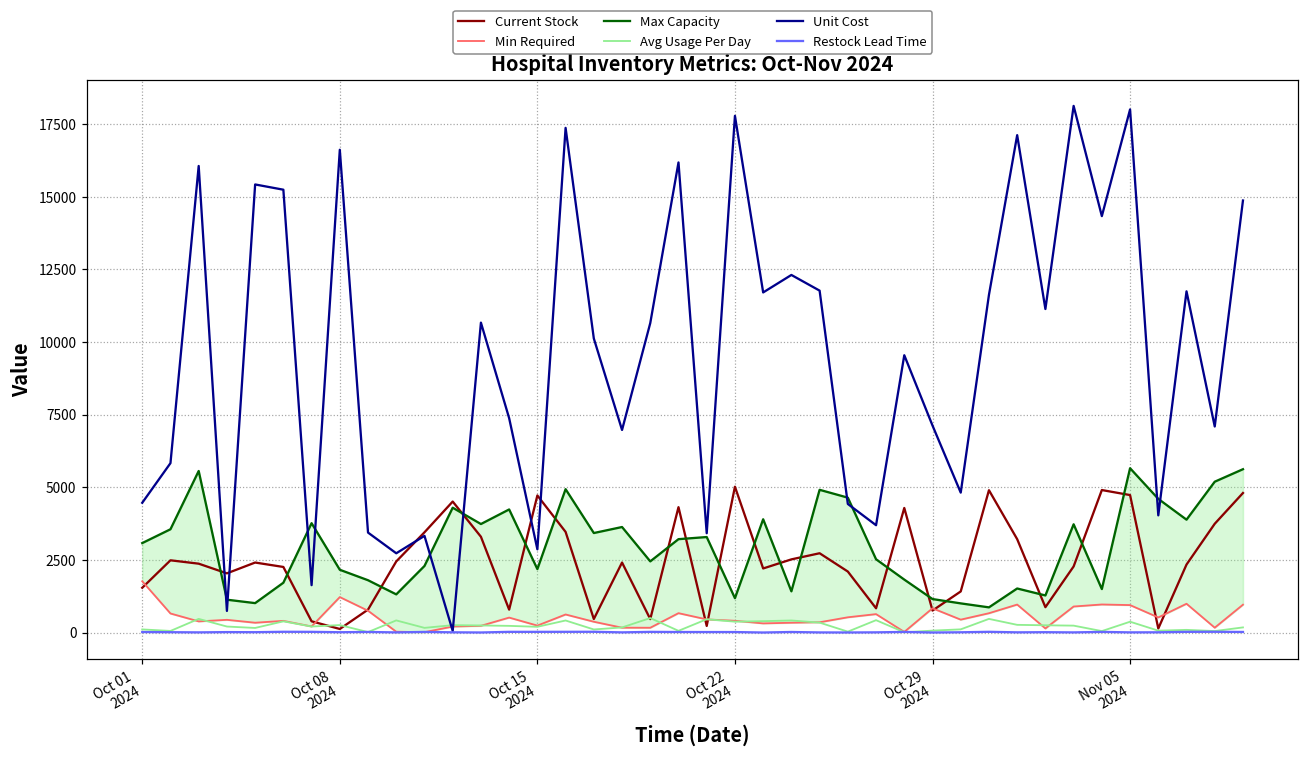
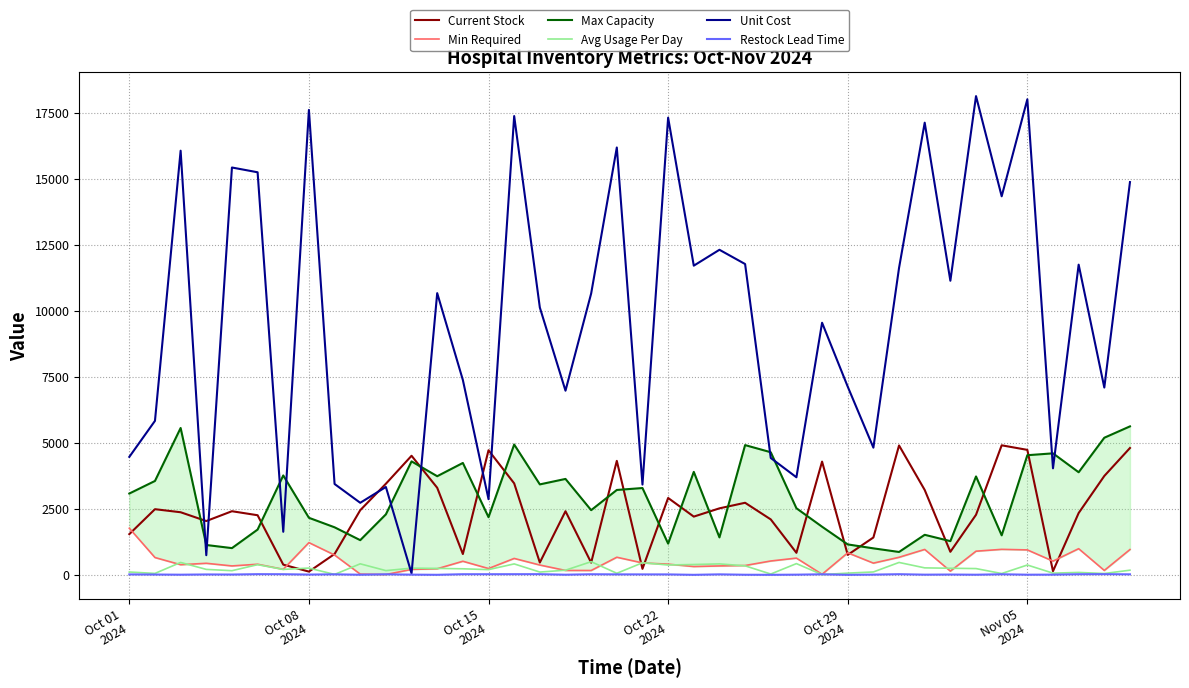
  {
    "Current Stock": {
      "Oct 01 2024": 1500,
      "Oct 08 2024": 100,
      "Oct 15 2024": 4700,
-     "Oct 22 2024": 5000,
+     "Oct 22 2024": 2900,
      "Nov 05 2024": 4700
    },
    "Min Required": {
      "Oct 01 2024": 1800,
      "Oct 08 2024": 1200,
      "Nov 05 2024": 900
    },
    "Max Capacity": {
      "Oct 01 2024": 3100,
      "Oct 08 2024": 2200,
      "Oct 15 2024": 2200,
      "Oct 22 2024": 1200,
      "Oct 29 2024": 1200,
-     "Nov 05 2024": 5700
+     "Nov 05 2024": 4500
    },
    "Avg Usage Per Day": {
      "Oct 08 2024": 300,
      "Nov 05 2024": 400
    },
    "Unit Cost": {
      "Oct 01 2024": 4500,
-     "Oct 08 2024": 16600,
+     "Oct 08 2024": 17600,
      "Oct 15 2024": 2900,
-     "Oct 22 2024": 17800,
+     "Oct 22 2024": 17300,
      "Oct 29 2024": 7100,
      "Nov 05 2024": 18000
    },
    "Restock Lead Time": {
      "Oct 08 2024": 0,
      "Oct 15 2024": 0,
      "Oct 22 2024": 0,
      "Nov 05 2024": 0
    }
  }
